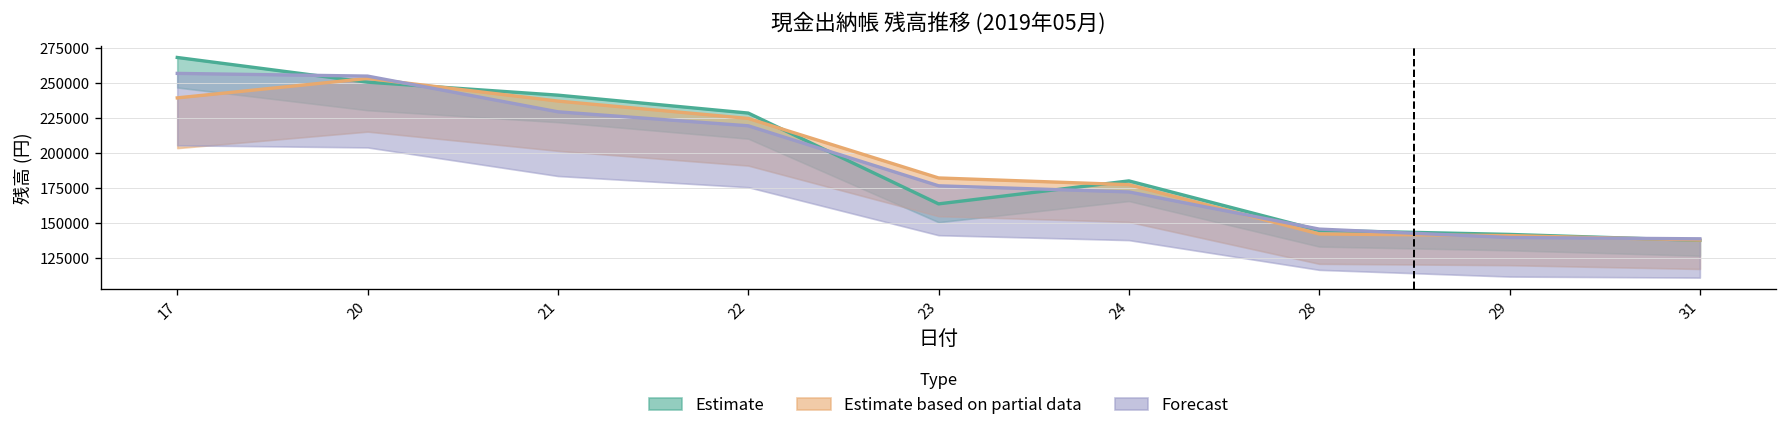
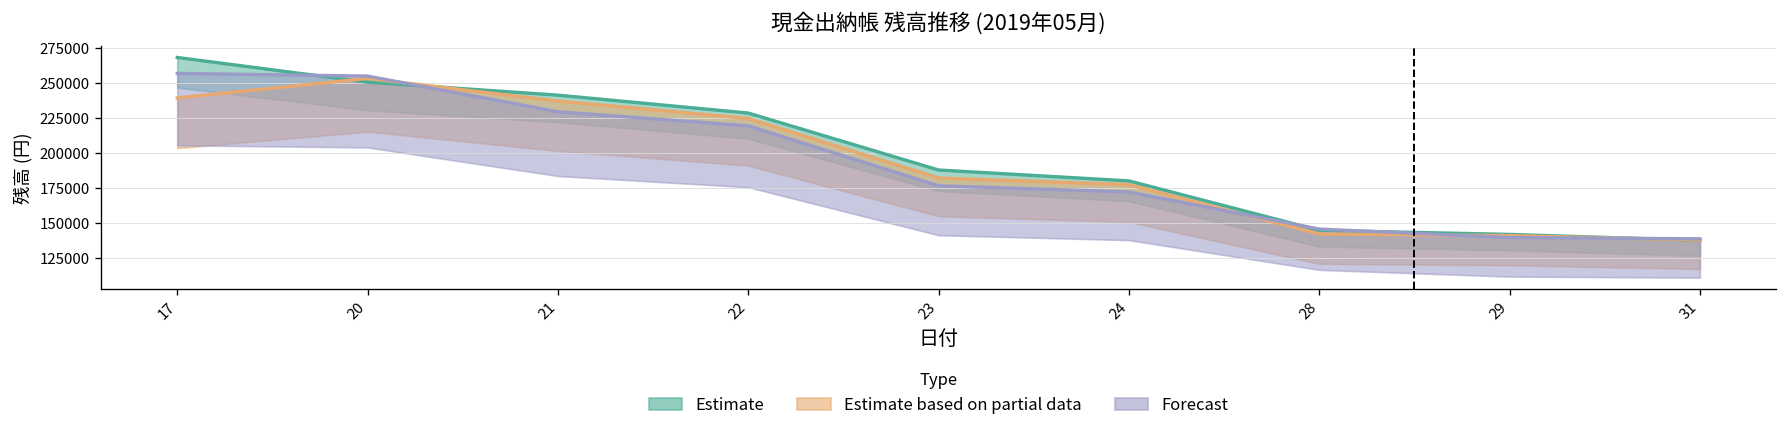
  {
    "Estimate": {
      "17": 268000,
      "20": 251000,
      "21": 241000,
      "22": 229000,
-     "23": 164000,
+     "23": 188000,
      "24": 180000
    },
    "Estimate based on partial data": {
      "17": 239000,
      "21": 237000,
      "22": 225000,
      "23": 182000,
      "24": 177000,
      "28": 142000
    },
    "Forecast": {
      "17": 257000,
      "21": 229000,
      "22": 219000,
      "23": 177000,
      "24": 172000
    }
  }
